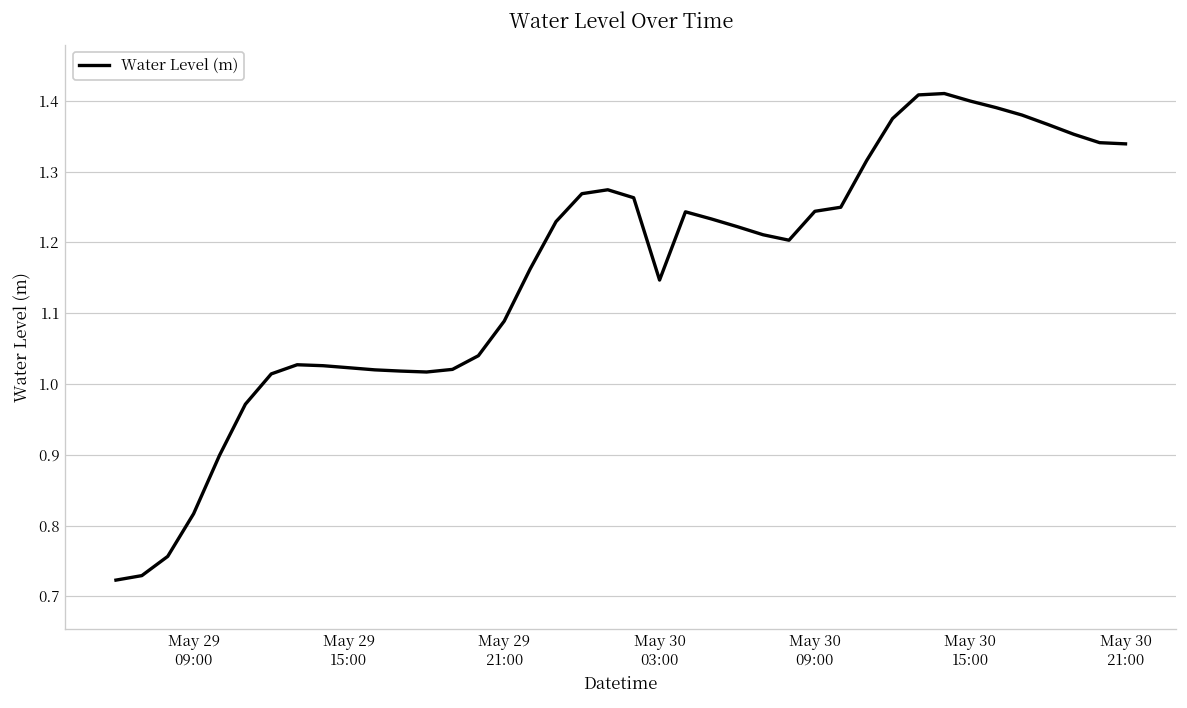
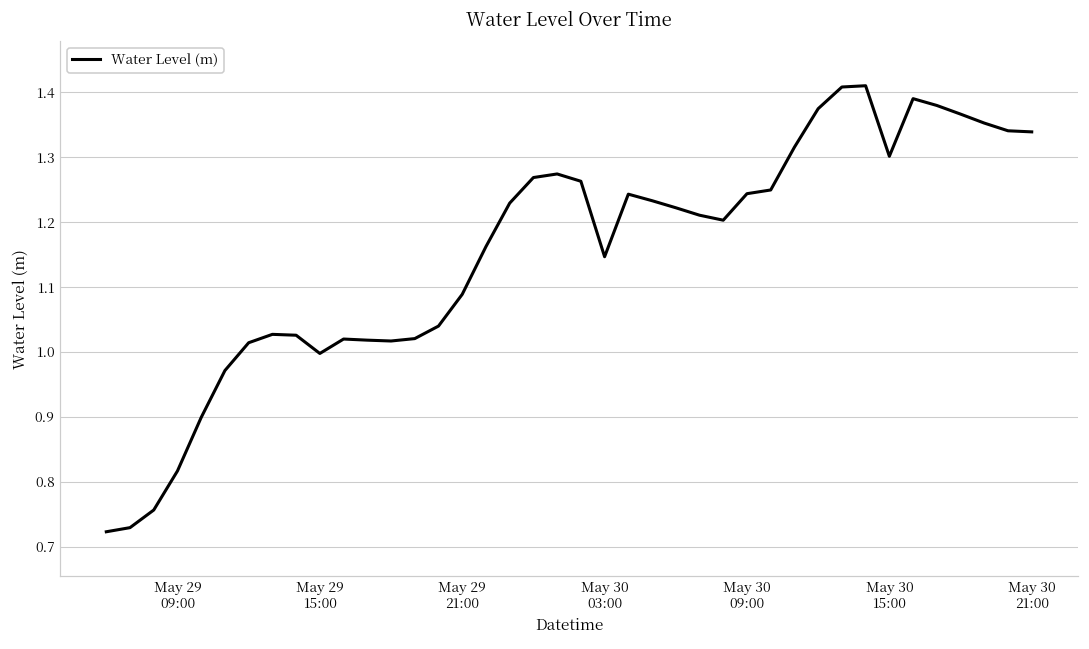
  {
    "May 29 09:00": 0.82,
-   "May 29 15:00": 1.02,
+   "May 29 15:00": 1.00,
    "May 29 21:00": 1.09,
    "May 30 03:00": 1.15,
    "May 30 09:00": 1.24,
-   "May 30 15:00": 1.40,
+   "May 30 15:00": 1.30,
    "May 30 21:00": 1.34
  }
